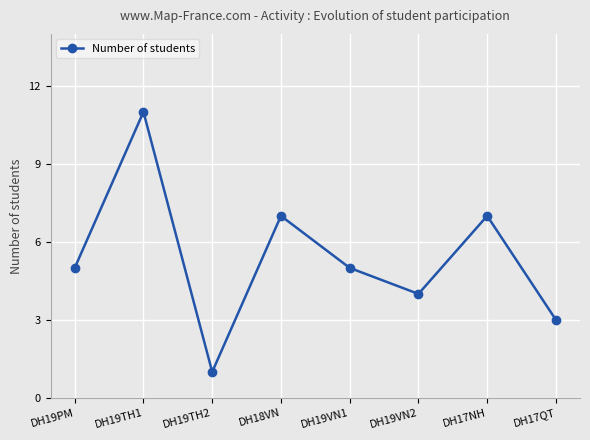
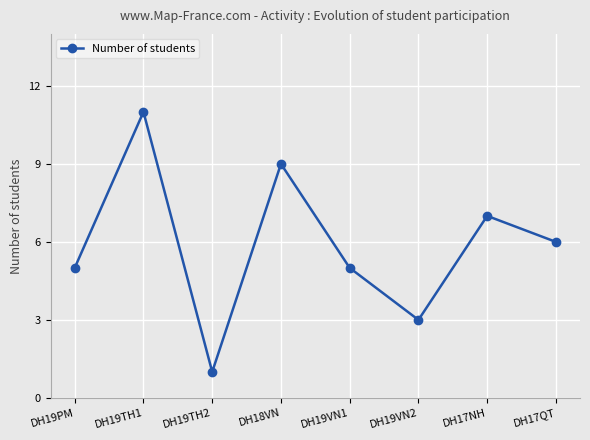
  {
    "DH19PM": 5,
    "DH19TH1": 11,
    "DH19TH2": 1,
-   "DH18VN": 7,
+   "DH18VN": 9,
    "DH19VN1": 5,
-   "DH19VN2": 4,
+   "DH19VN2": 3,
    "DH17NH": 7,
-   "DH17QT": 3
+   "DH17QT": 6
  }
